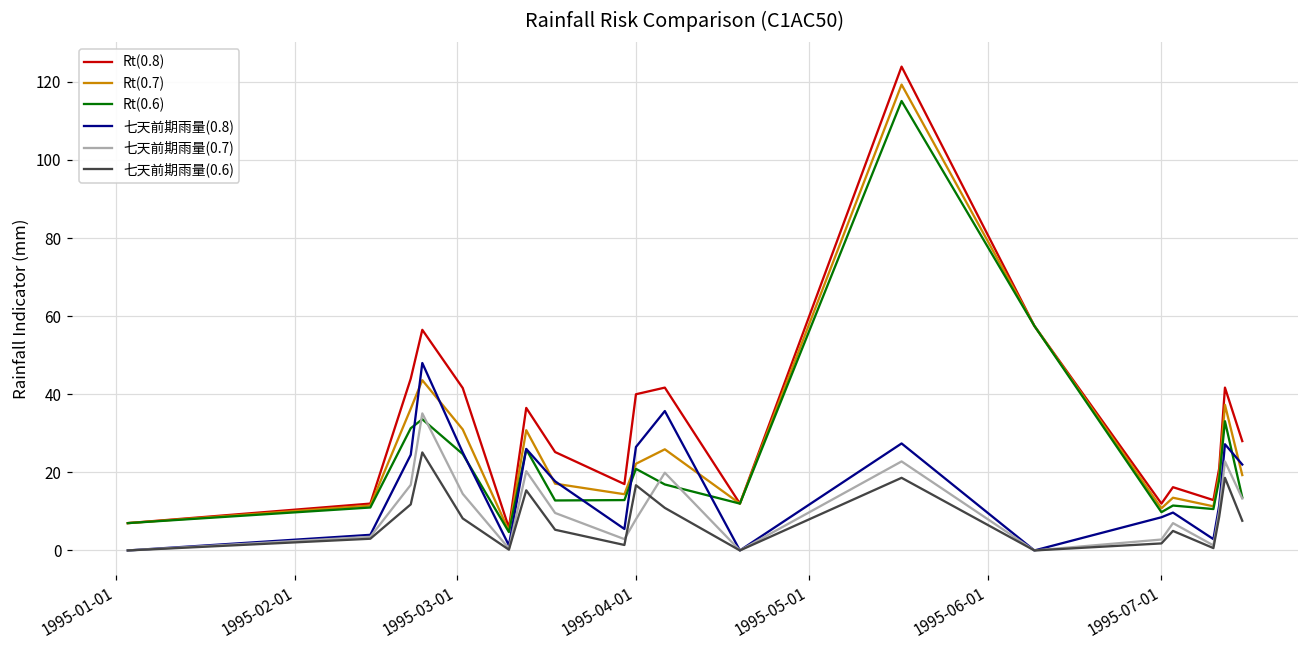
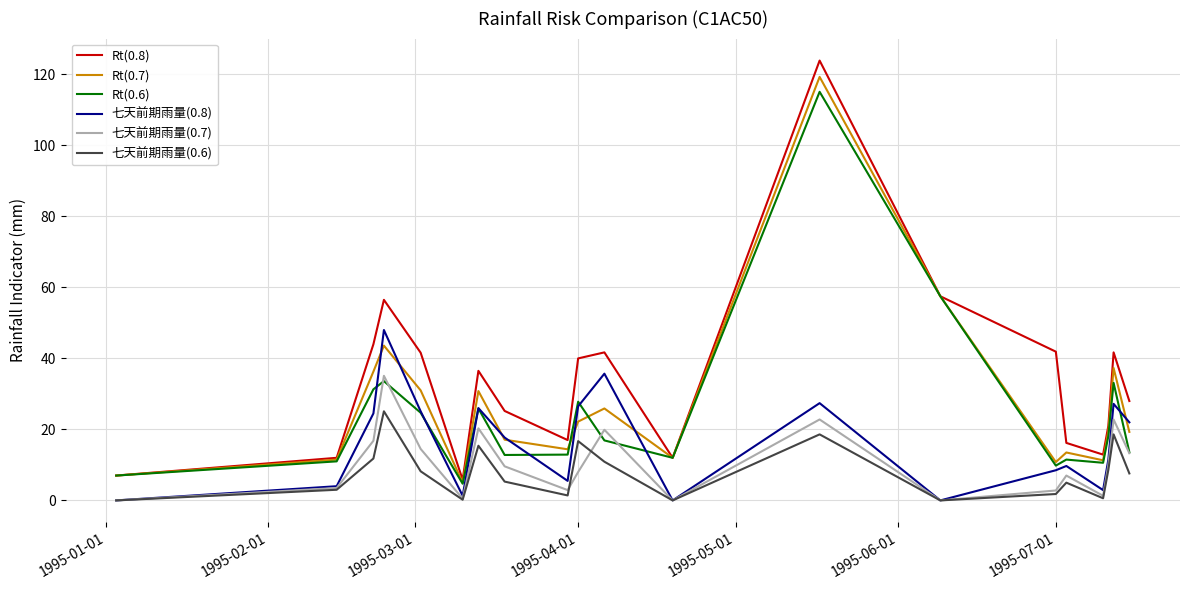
  {
    "Rt(0.8)": {
      "1995-04-01": 40,
-     "1995-07-01": 12
+     "1995-07-01": 42
    },
    "Rt(0.7)": {
      "1995-04-01": 22,
      "1995-07-01": 11
    },
    "Rt(0.6)": {
-     "1995-04-01": 21,
+     "1995-04-01": 28,
      "1995-07-01": 10
    },
    "七天前期雨量(0.8)": {
      "1995-04-01": 27,
      "1995-07-01": 9
    },
    "七天前期雨量(0.7)": {
      "1995-04-01": 8,
      "1995-07-01": 3
    },
    "七天前期雨量(0.6)": {
      "1995-04-01": 17,
      "1995-07-01": 2
    }
  }
